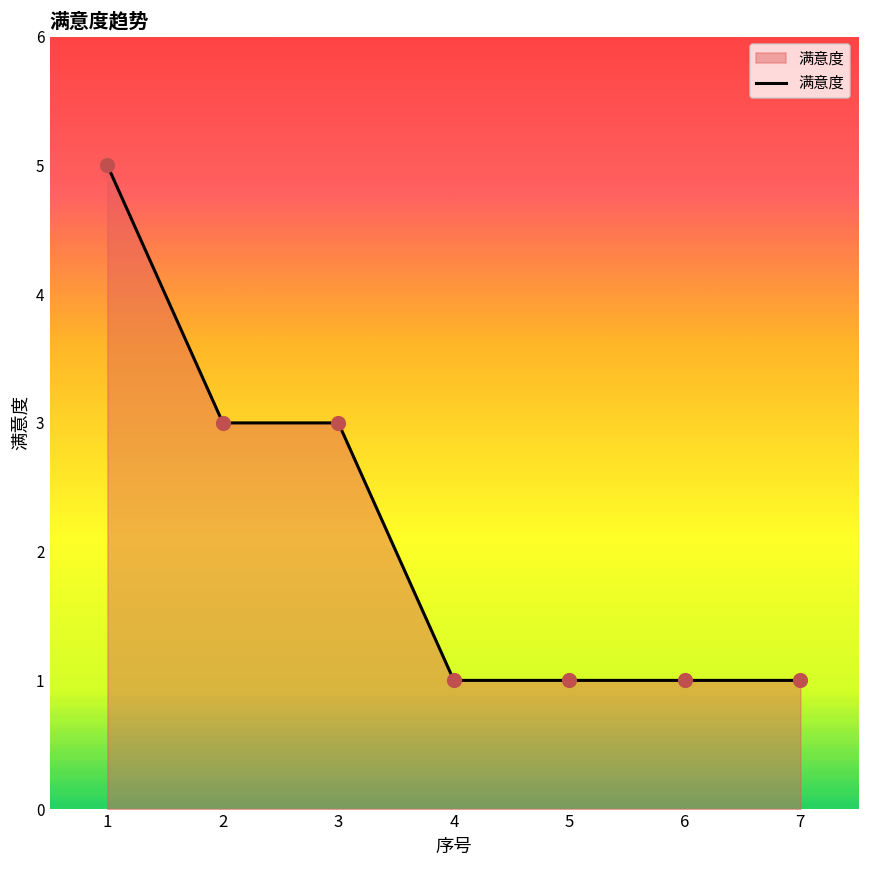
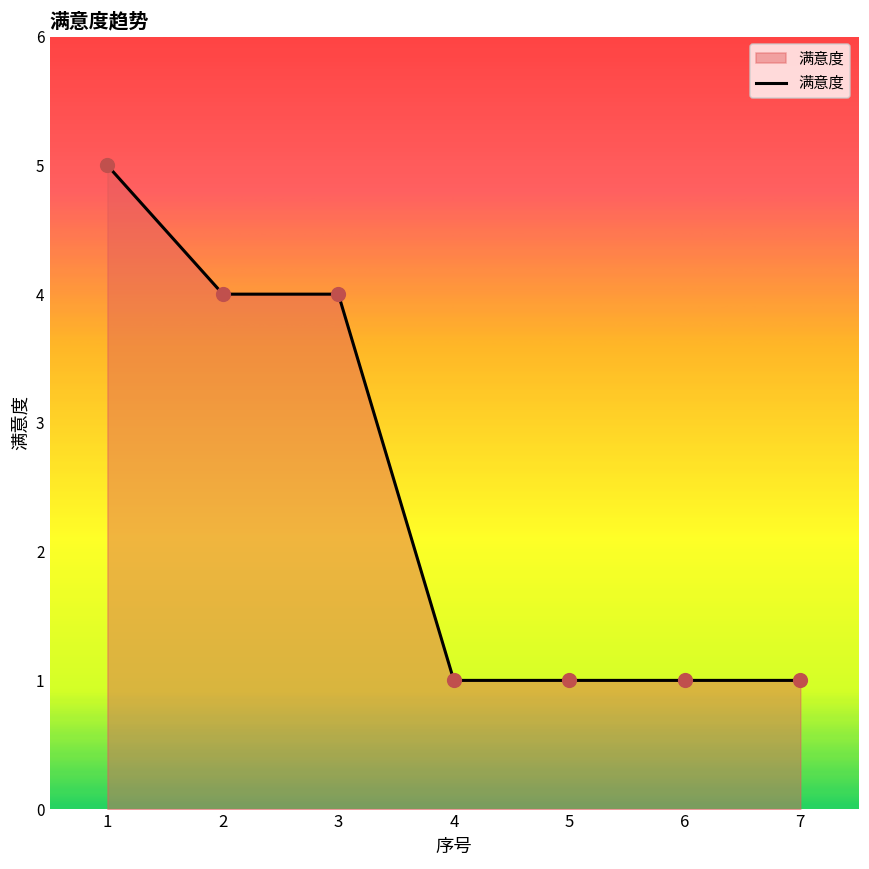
  {
    "1": 5,
-   "2": 3,
-   "3": 3,
+   "2": 4,
+   "3": 4,
    "4": 1,
    "5": 1,
    "6": 1,
    "7": 1
  }
